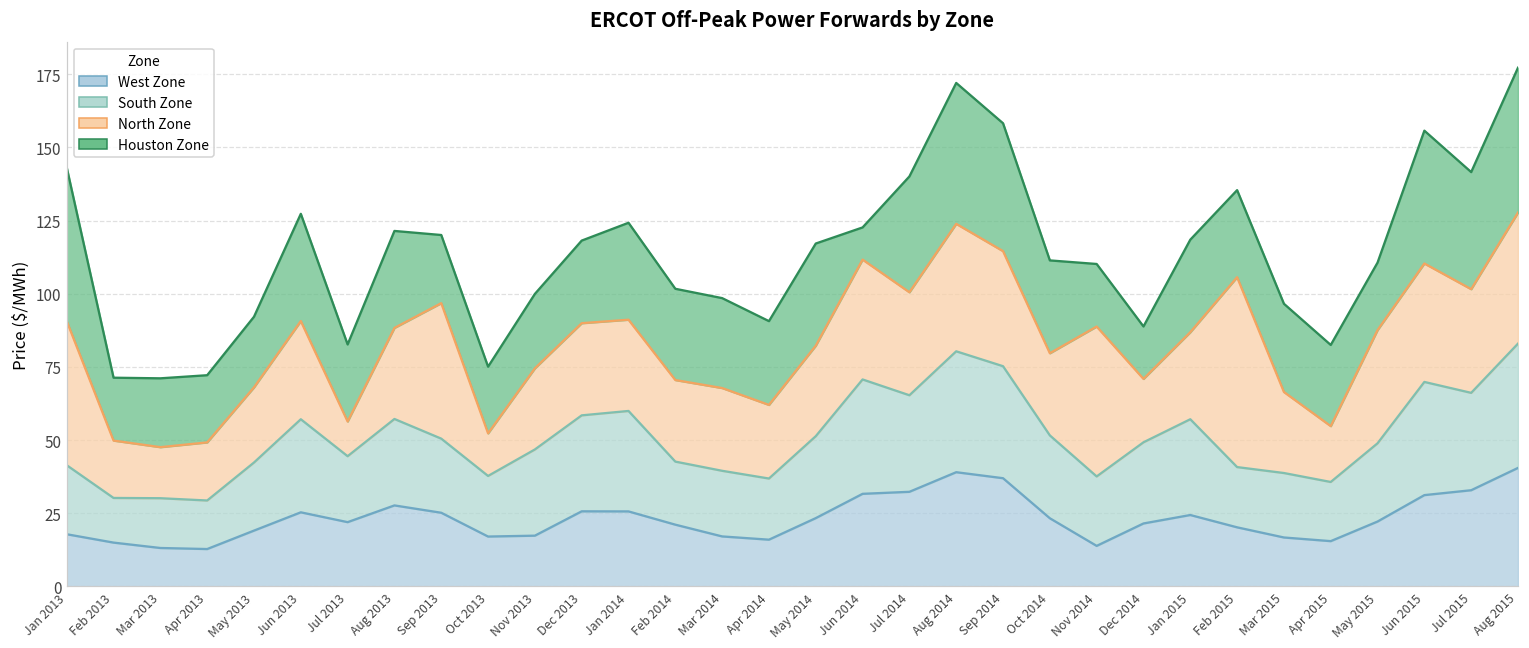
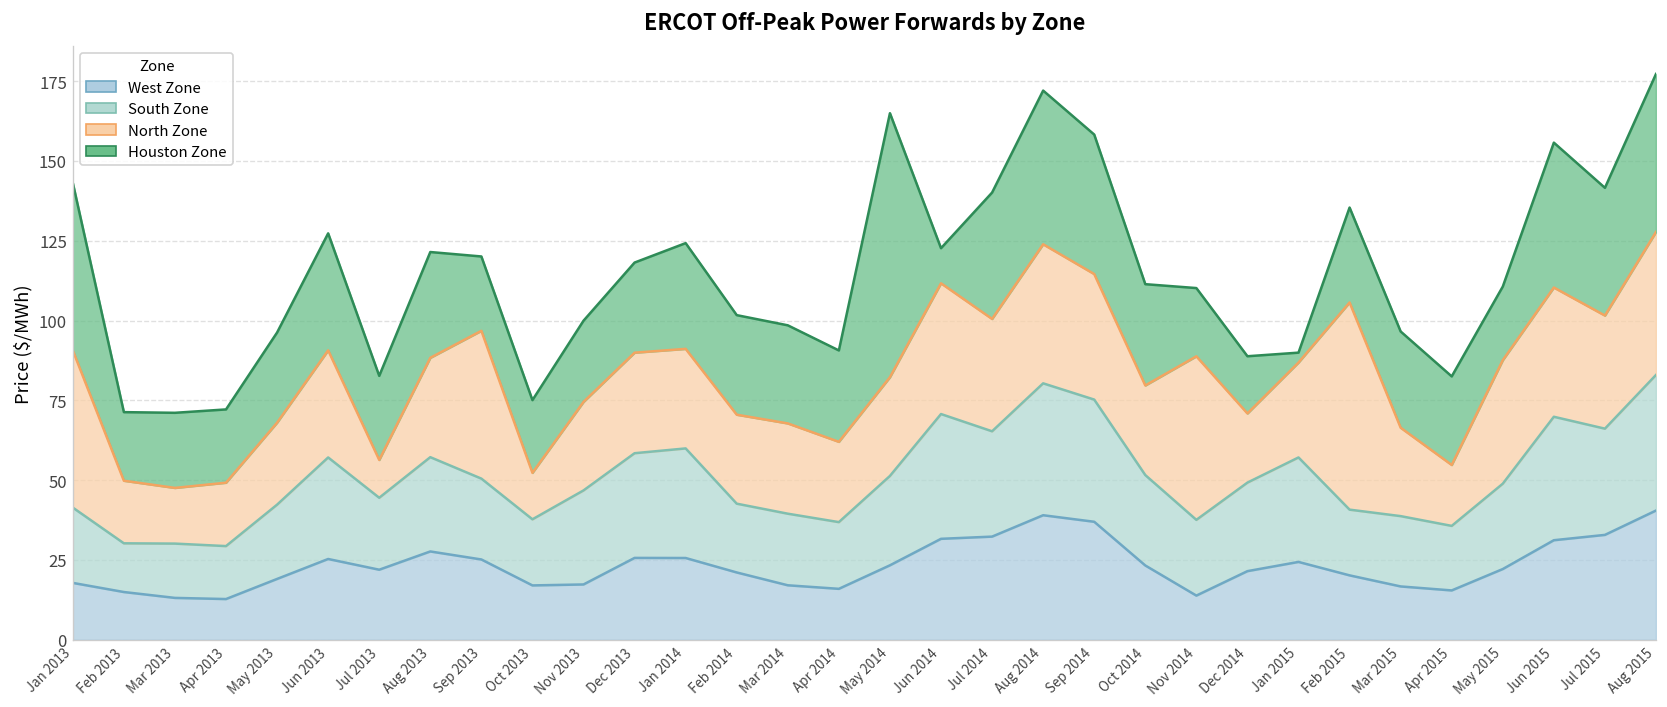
  {
    "North Zone": {
      "Jan 2013": 49,
      "Feb 2013": 20,
      "Mar 2013": 17,
      "Apr 2013": 20,
      "May 2013": 26,
      "Jun 2013": 34,
      "Jul 2013": 12,
      "Aug 2013": 31,
      "Sep 2013": 46,
      "Oct 2013": 15,
      "Nov 2013": 28,
      "Dec 2013": 32,
      "Jan 2014": 31,
      "Feb 2014": 28,
      "Mar 2014": 28,
      "Apr 2014": 25,
      "May 2014": 31,
      "Jun 2014": 41,
      "Jul 2014": 35,
      "Aug 2014": 44,
      "Sep 2014": 39,
      "Oct 2014": 28,
      "Nov 2014": 51,
      "Dec 2014": 22,
      "Jan 2015": 30,
      "Feb 2015": 65,
      "Mar 2015": 28,
      "Apr 2015": 19,
      "May 2015": 39,
      "Jun 2015": 40,
      "Jul 2015": 35,
      "Aug 2015": 45
    },
    "Houston Zone": {
      "Jan 2013": 52,
      "Feb 2013": 21,
      "Mar 2013": 24,
      "Apr 2013": 23,
-     "May 2013": 24,
+     "May 2013": 28,
      "Jun 2013": 37,
      "Jul 2013": 26,
      "Aug 2013": 33,
      "Sep 2013": 23,
      "Oct 2013": 23,
      "Nov 2013": 25,
      "Dec 2013": 28,
      "Jan 2014": 33,
      "Feb 2014": 31,
      "Mar 2014": 31,
      "Apr 2014": 29,
-     "May 2014": 35,
+     "May 2014": 83,
      "Jun 2014": 11,
      "Jul 2014": 40,
      "Aug 2014": 48,
      "Sep 2014": 44,
      "Oct 2014": 32,
      "Nov 2014": 21,
      "Dec 2014": 18,
-     "Jan 2015": 32,
+     "Jan 2015": 3,
      "Feb 2015": 30,
      "Mar 2015": 30,
      "Apr 2015": 28,
      "May 2015": 23,
      "Jun 2015": 45,
      "Jul 2015": 40,
      "Aug 2015": 50
    }
  }
